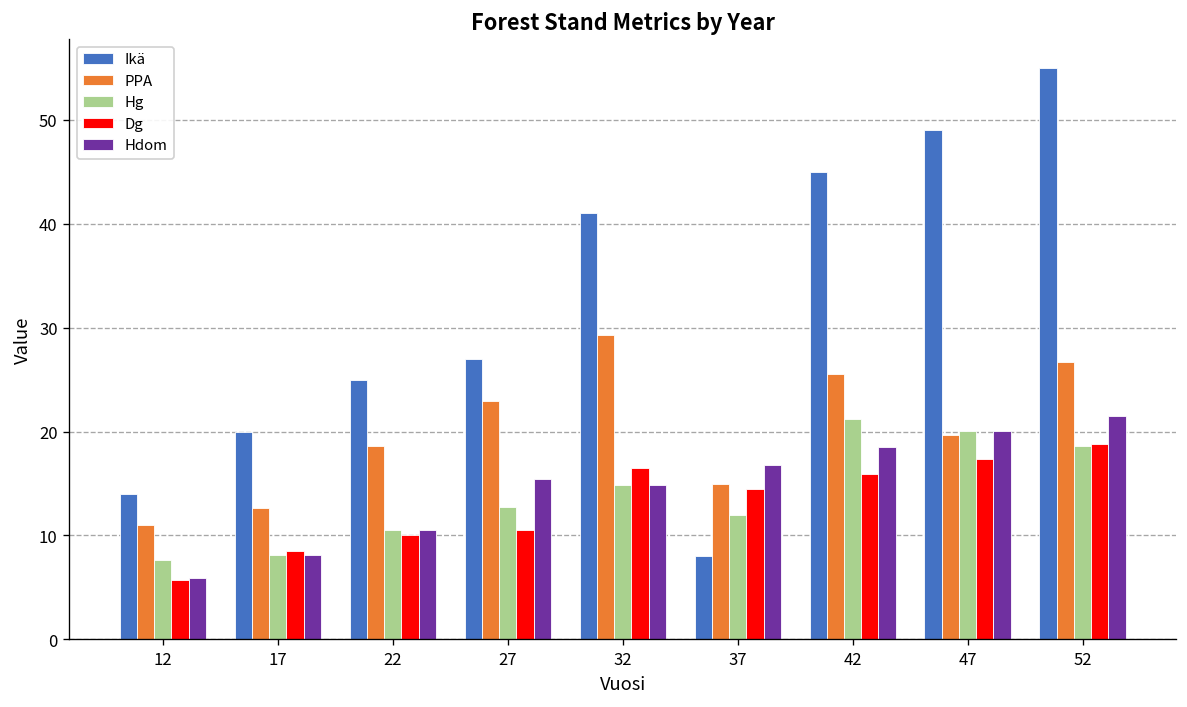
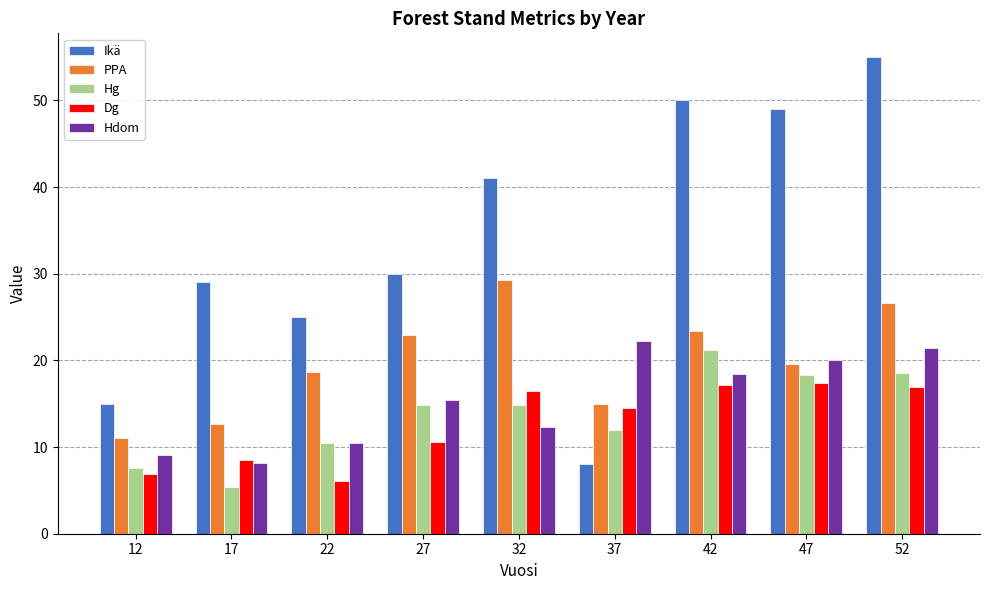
  {
    "Ikä": {
-     "12": 14,
-     "17": 20,
+     "12": 15,
+     "17": 29,
      "22": 25,
-     "27": 27,
+     "27": 30,
      "32": 41,
      "37": 8,
-     "42": 45,
+     "42": 50,
      "47": 49,
      "52": 55
    },
    "PPA": {
      "12": 11,
      "17": 13,
      "22": 19,
      "27": 23,
      "32": 29,
      "37": 15,
-     "42": 26,
+     "42": 23,
      "47": 20,
      "52": 27
    },
    "Hg": {
      "12": 8,
-     "17": 8,
+     "17": 5,
      "22": 11,
-     "27": 13,
+     "27": 15,
      "32": 15,
      "37": 12,
      "42": 21,
-     "47": 20,
+     "47": 18,
      "52": 19
    },
    "Dg": {
-     "12": 6,
+     "12": 7,
      "17": 8,
-     "22": 10,
+     "22": 6,
      "27": 11,
      "32": 17,
      "37": 14,
-     "42": 16,
+     "42": 17,
      "47": 17,
-     "52": 19
+     "52": 17
    },
    "Hdom": {
-     "12": 6,
+     "12": 9,
      "17": 8,
      "22": 11,
      "27": 15,
-     "32": 15,
-     "37": 17,
+     "32": 12,
+     "37": 22,
      "42": 18,
      "47": 20,
      "52": 21
    }
  }
